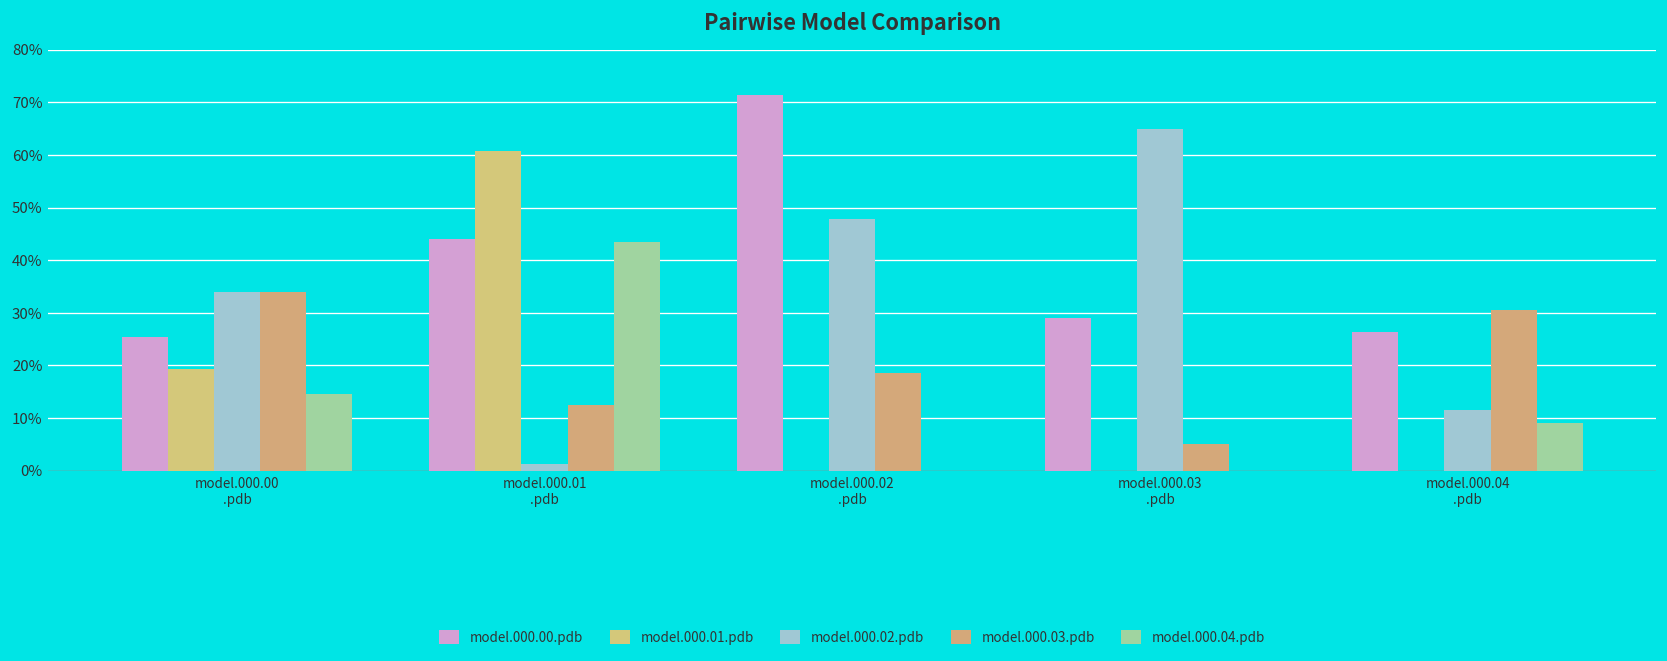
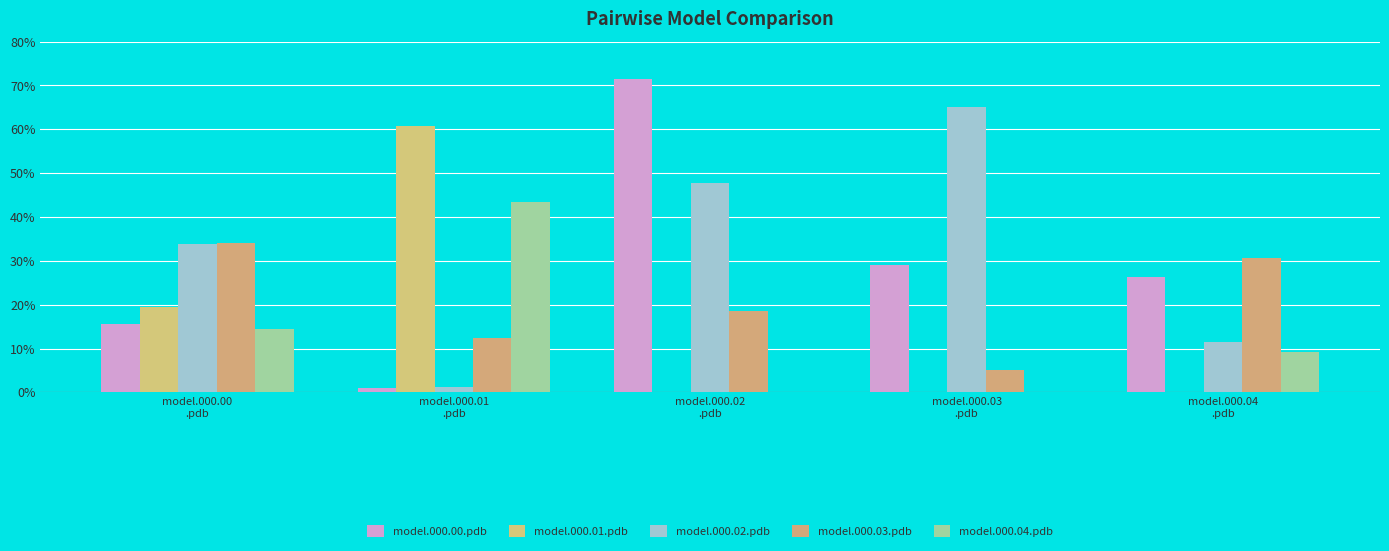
  {
    "model.000.00.pdb": {
-     "model.000.00 .pdb": "25%",
-     "model.000.01 .pdb": "44%",
+     "model.000.00 .pdb": "16%",
+     "model.000.01 .pdb": "1%",
      "model.000.02 .pdb": "71%",
      "model.000.03 .pdb": "29%",
      "model.000.04 .pdb": "26%"
    }
  }
